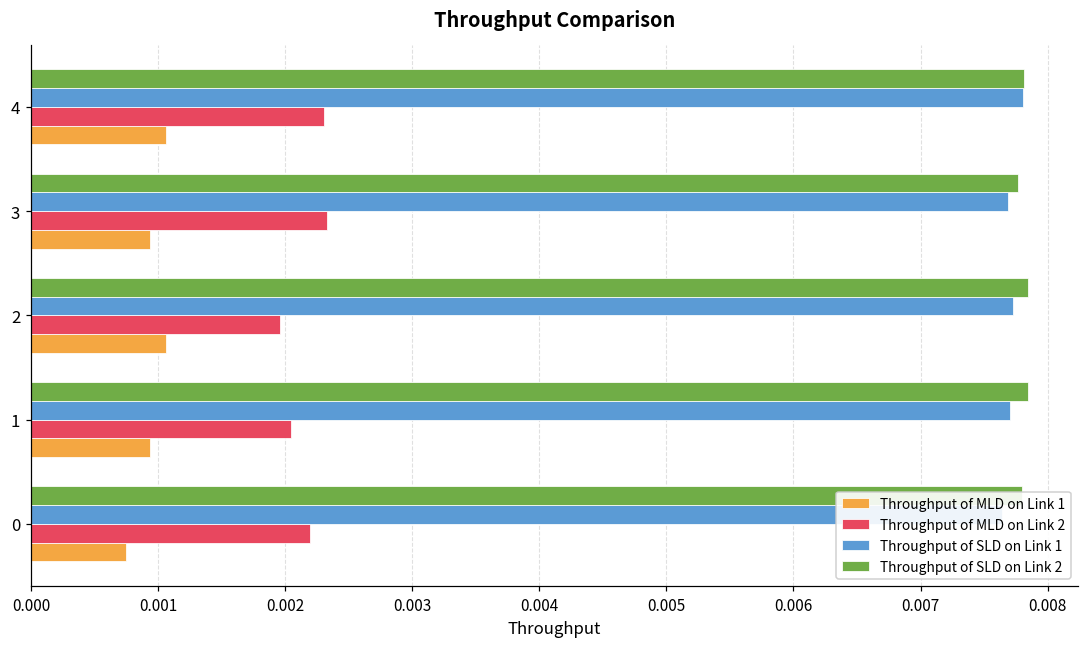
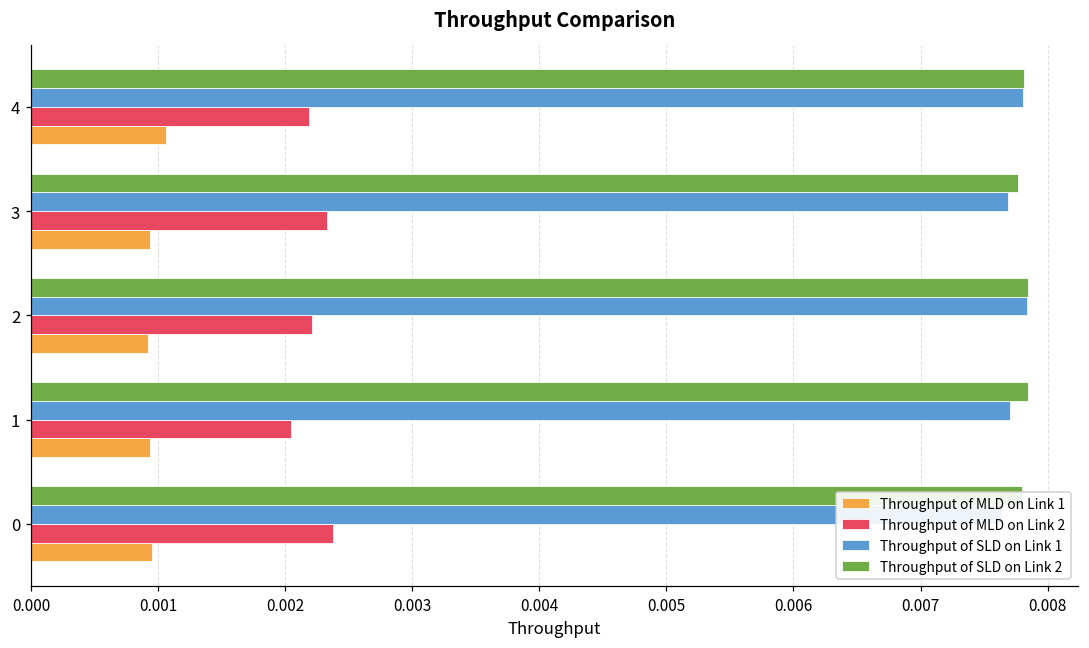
  {
    "Throughput of MLD on Link 1": {
      "4": 0.00106,
      "3": 0.00093,
-     "2": 0.00106,
+     "2": 0.00092,
      "1": 0.00094,
-     "0": 0.00075
+     "0": 0.00095
    },
    "Throughput of MLD on Link 2": {
-     "4": 0.00230,
+     "4": 0.00219,
      "3": 0.00233,
-     "2": 0.00196,
+     "2": 0.00221,
      "1": 0.00205,
-     "0": 0.00219
+     "0": 0.00237
    },
    "Throughput of SLD on Link 1": {
      "4": 0.00781,
      "3": 0.00769,
-     "2": 0.00773,
+     "2": 0.00784,
      "1": 0.00771
    },
    "Throughput of SLD on Link 2": {
      "4": 0.00781,
      "3": 0.00777,
      "2": 0.00784,
      "1": 0.00785
    }
  }
